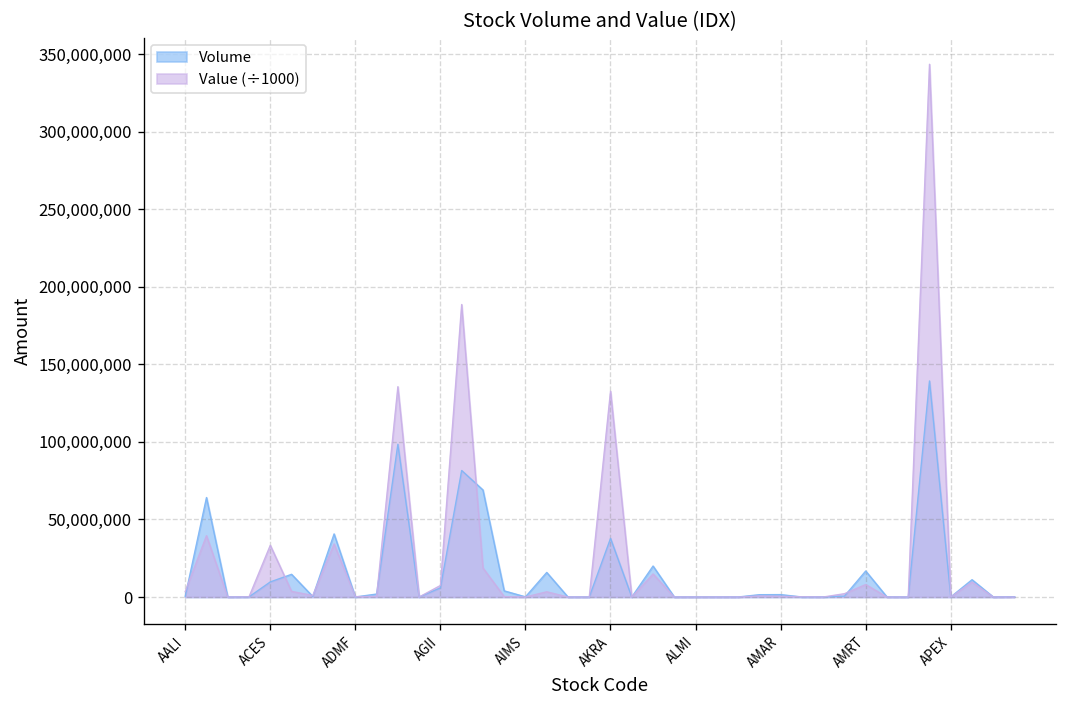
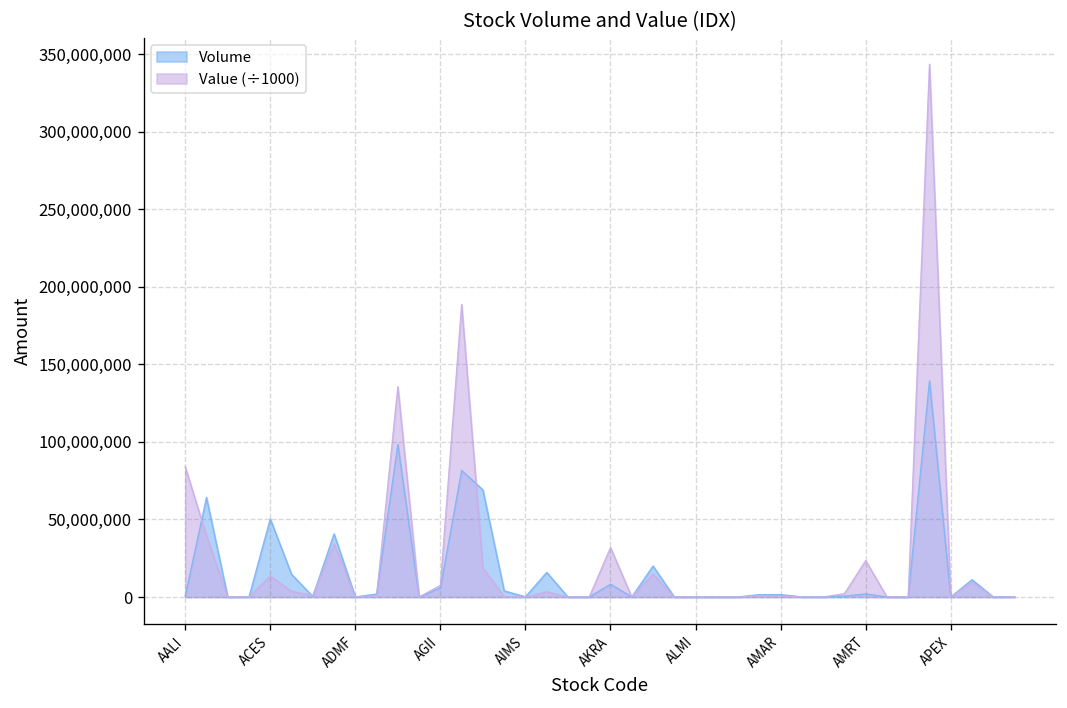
  {
    "Volume": {
      "AALI": "0",
-     "ACES": "10,000,000",
-     "AKRA": "38,000,000",
-     "AMRT": "17,000,000"
+     "ACES": "50,000,000",
+     "AKRA": "8,000,000",
+     "AMRT": "2,000,000"
    },
    "Value (÷1000)": {
-     "AALI": "4,000,000",
-     "ACES": "33,000,000",
-     "AKRA": "133,000,000",
-     "AMRT": "8,000,000"
+     "AALI": "84,000,000",
+     "ACES": "14,000,000",
+     "AKRA": "32,000,000",
+     "AMRT": "23,000,000"
    }
  }
